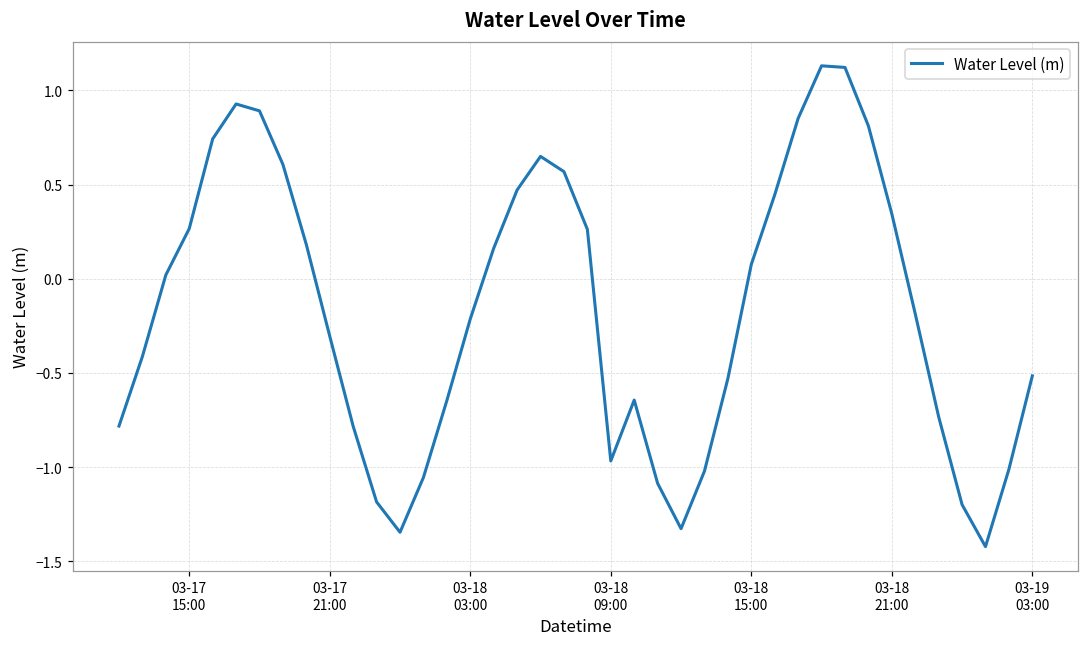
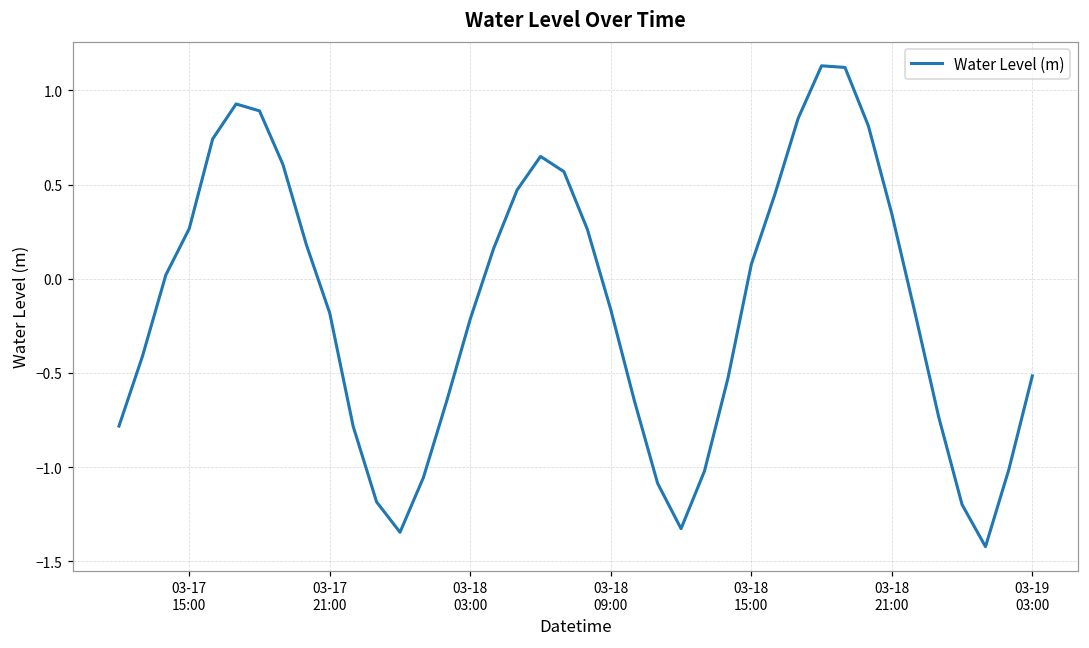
  {
    "03-17 15:00": 0.27,
-   "03-17 21:00": -0.31,
+   "03-17 21:00": -0.18,
    "03-18 03:00": -0.21,
-   "03-18 09:00": -0.97,
+   "03-18 09:00": -0.16,
    "03-18 15:00": 0.08,
    "03-18 21:00": 0.34,
    "03-19 03:00": -0.52
  }
